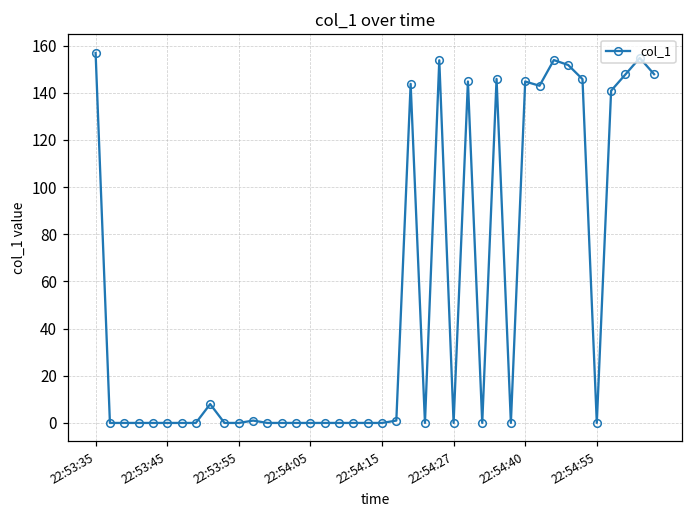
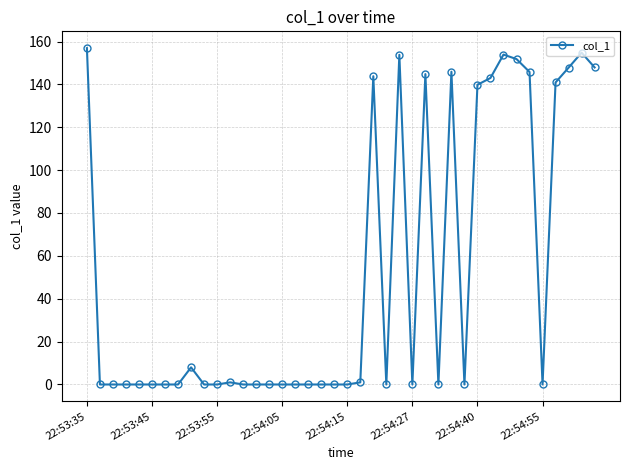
  {
    "22:53:35": 157,
    "22:53:45": 0,
    "22:53:55": 0,
    "22:54:05": 0,
    "22:54:15": 0,
    "22:54:27": 0,
-   "22:54:40": 145,
+   "22:54:40": 140,
    "22:54:55": 0
  }
